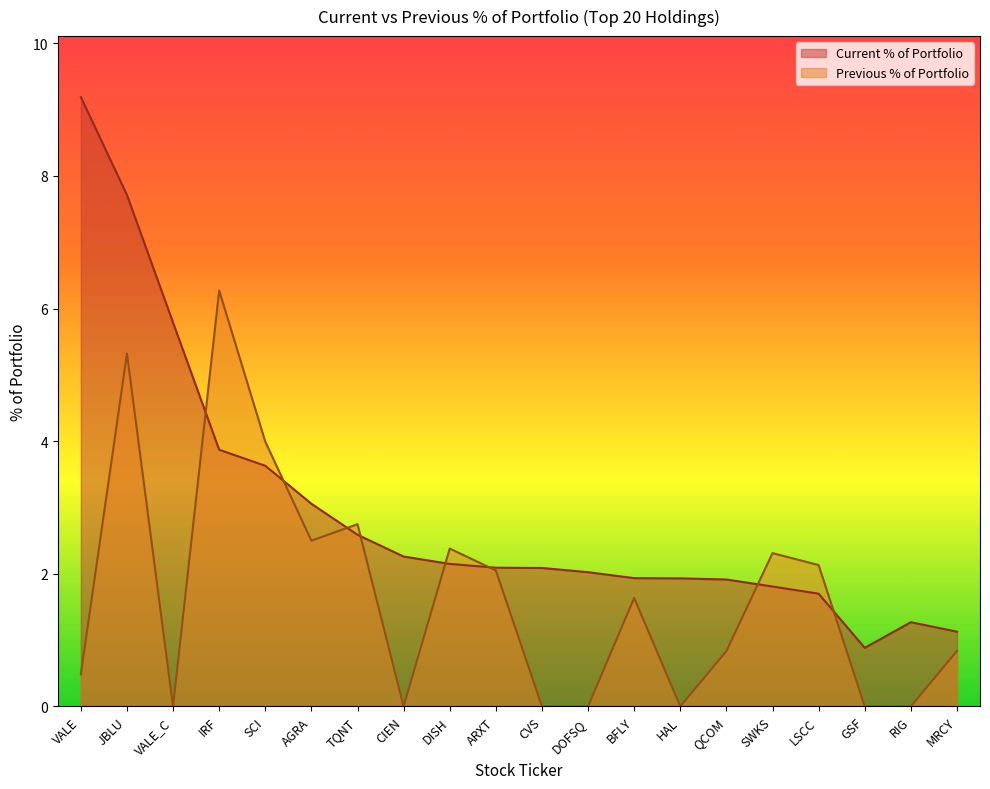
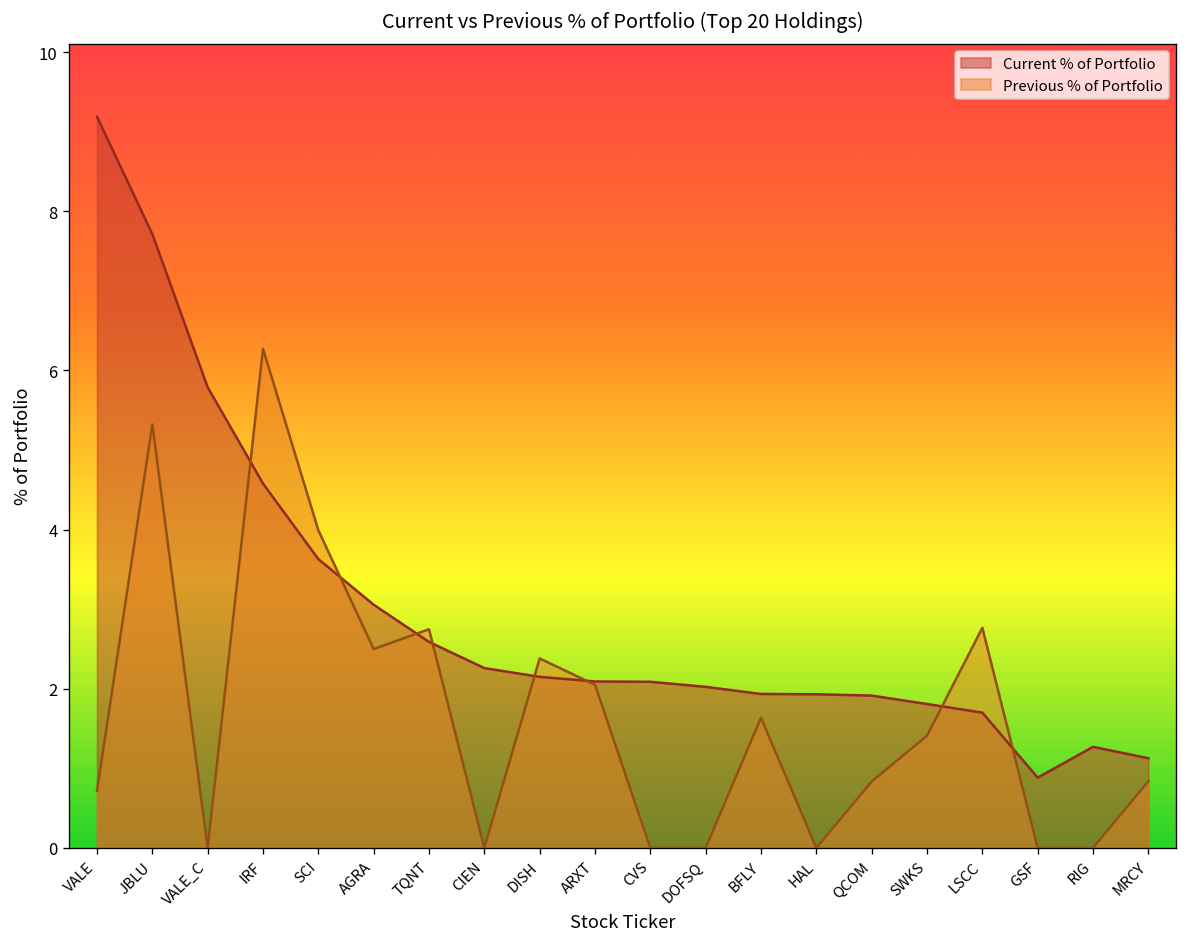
  {
    "Current % of Portfolio": {
      "VALE": 9.2,
      "JBLU": 7.7,
      "VALE_C": 5.8,
-     "IRF": 3.9,
+     "IRF": 4.6,
      "SCI": 3.6,
      "AGRA": 3.1,
      "TQNT": 2.6,
      "CIEN": 2.3,
      "DISH": 2.1,
      "ARXT": 2.1,
      "CVS": 2.1,
      "DOFSQ": 2.0,
      "BFLY": 1.9,
      "HAL": 1.9,
      "QCOM": 1.9,
      "SWKS": 1.8,
      "LSCC": 1.7,
      "GSF": 0.9,
      "RIG": 1.3,
      "MRCY": 1.1
    },
    "Previous % of Portfolio": {
-     "VALE": 0.5,
+     "VALE": 0.7,
      "JBLU": 5.3,
      "VALE_C": 0.0,
      "IRF": 6.3,
      "SCI": 4.0,
      "AGRA": 2.5,
      "TQNT": 2.7,
      "CIEN": 0.0,
      "DISH": 2.4,
      "ARXT": 2.0,
      "CVS": 0.0,
      "DOFSQ": 0.0,
      "BFLY": 1.6,
      "HAL": 0.0,
      "QCOM": 0.8,
-     "SWKS": 2.3,
-     "LSCC": 2.1,
+     "SWKS": 1.4,
+     "LSCC": 2.8,
      "GSF": 0.0,
      "RIG": 0.0,
      "MRCY": 0.8
    }
  }
